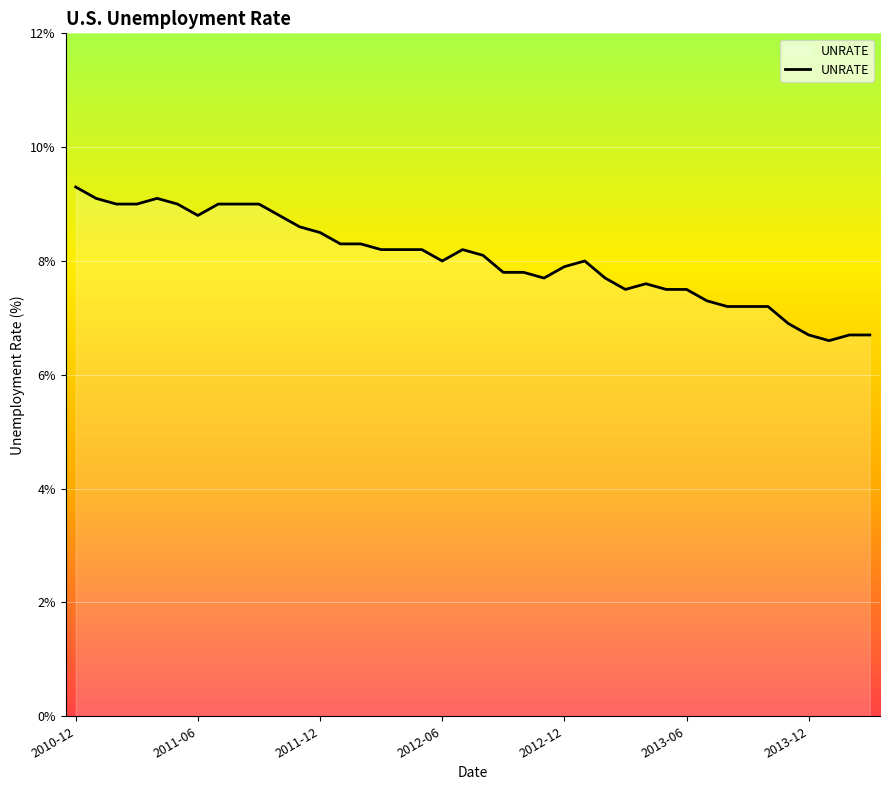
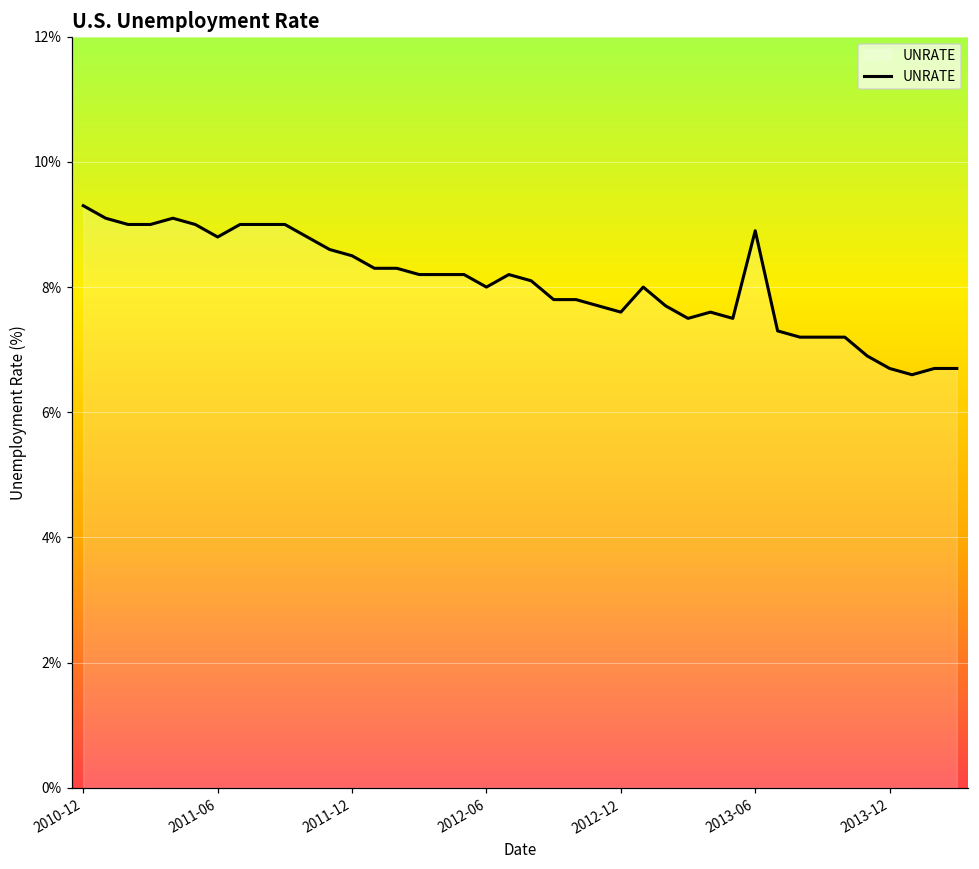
  {
    "2010-12": "9.3%",
    "2011-06": "8.8%",
    "2011-12": "8.5%",
    "2012-06": "8.0%",
-   "2012-12": "7.9%",
-   "2013-06": "7.5%",
+   "2012-12": "7.6%",
+   "2013-06": "8.9%",
    "2013-12": "6.7%"
  }
